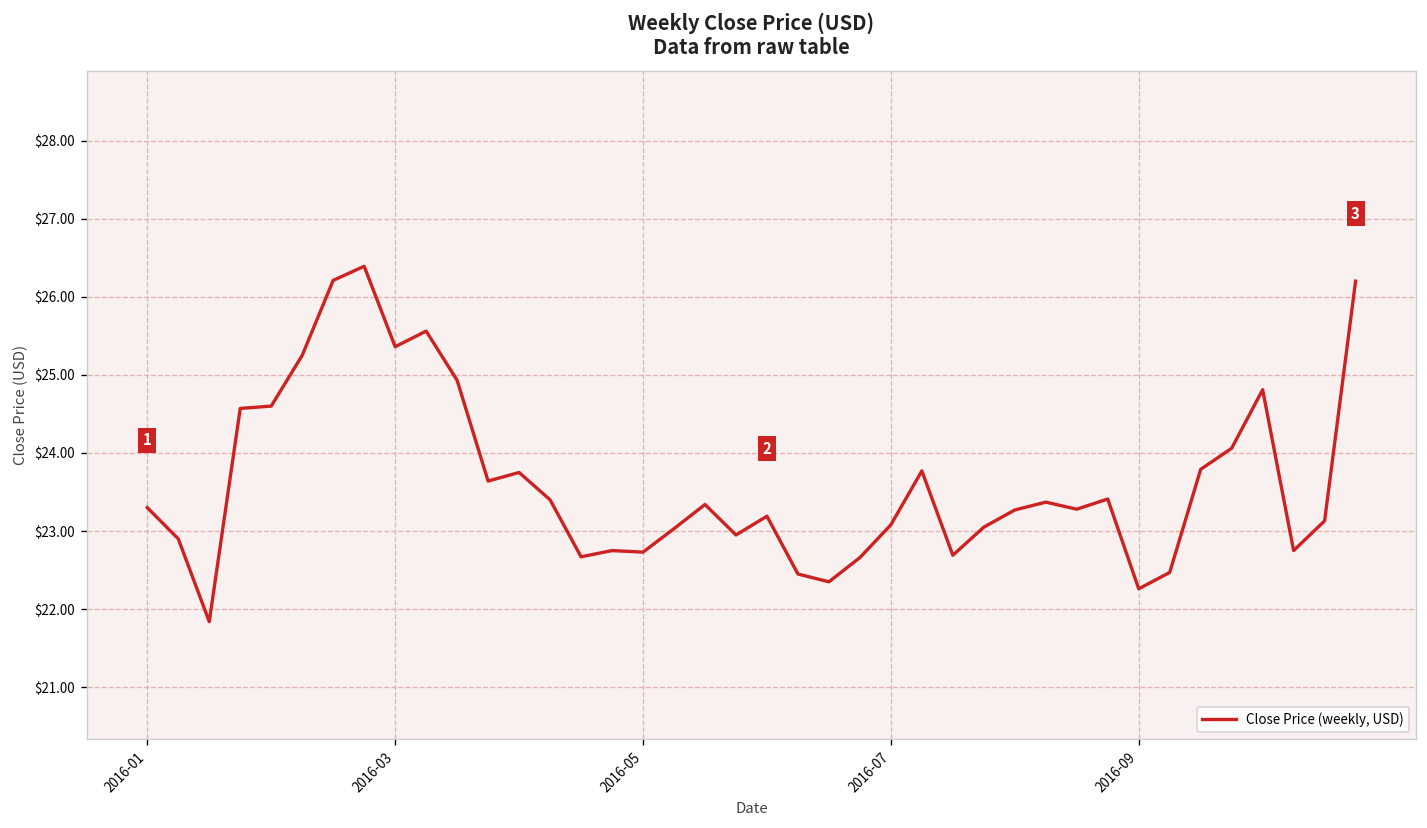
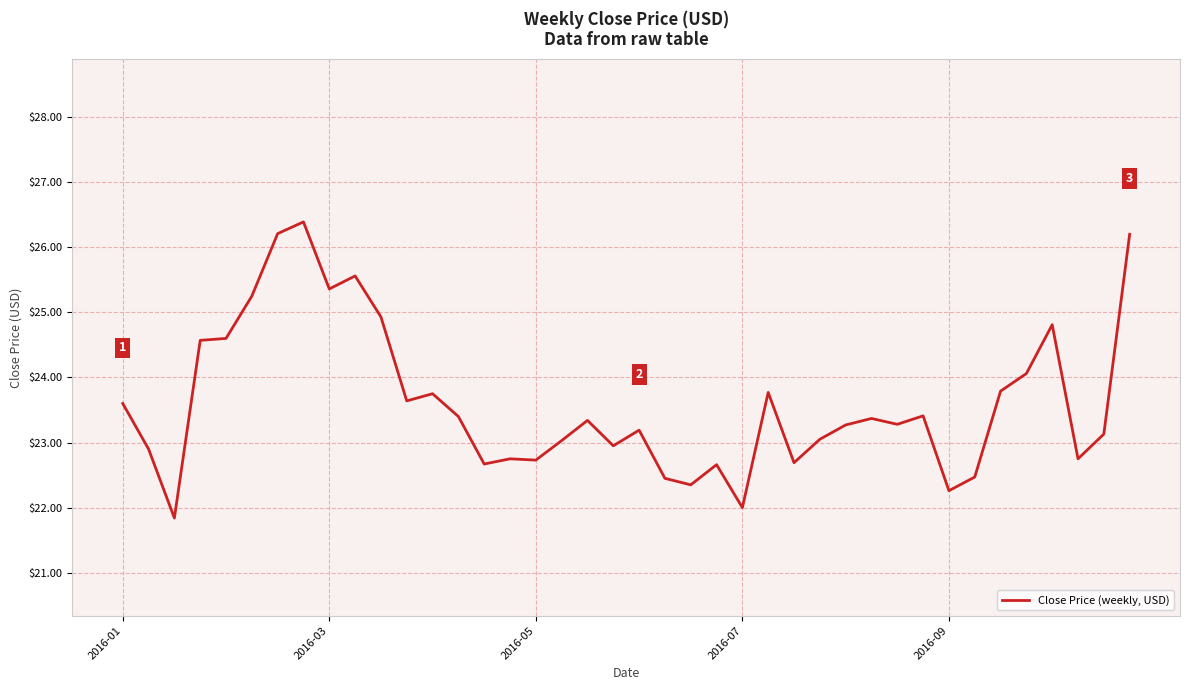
  {
-   "2016-01": "$23.3",
+   "2016-01": "$23.6",
    "2016-03": "$25.4",
    "2016-05": "$22.7",
-   "2016-07": "$23.1",
+   "2016-07": "$22.0",
    "2016-09": "$22.3"
  }
